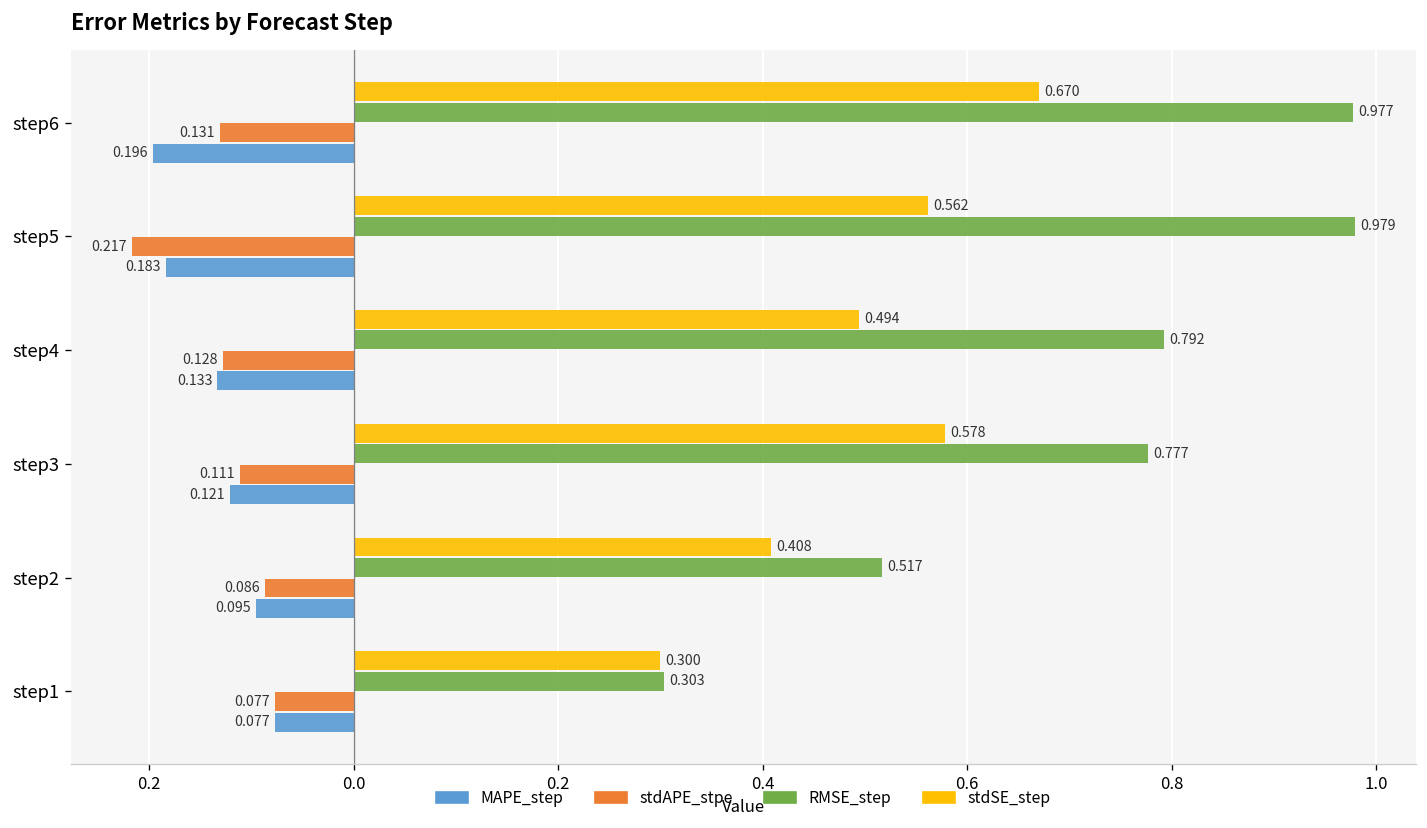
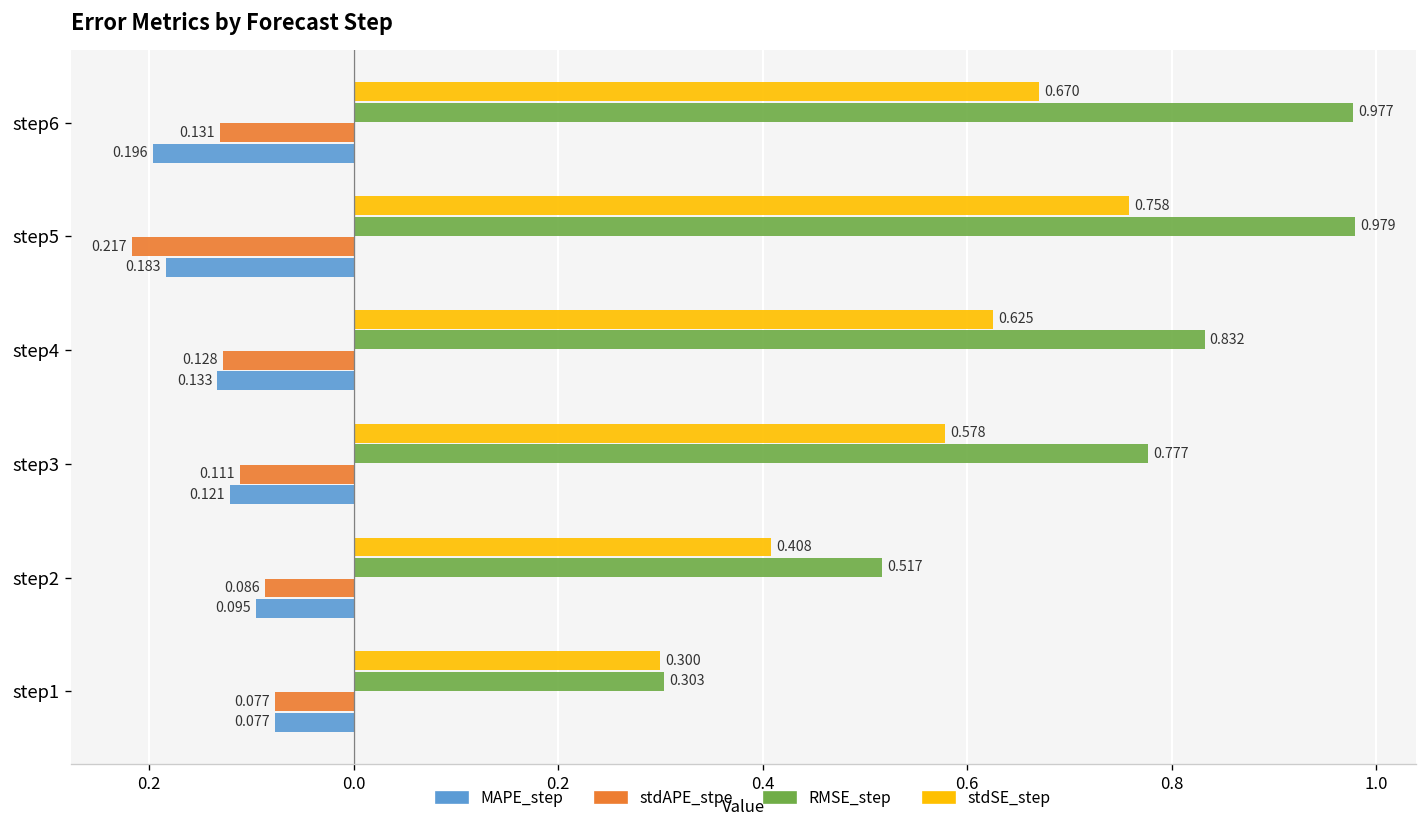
  {
    "RMSE_step": {
      "step6": 0.977,
      "step5": 0.979,
-     "step4": 0.792,
+     "step4": 0.832,
      "step3": 0.777,
      "step2": 0.517,
      "step1": 0.303
    },
    "stdSE_step": {
      "step6": 0.670,
-     "step5": 0.562,
-     "step4": 0.494,
+     "step5": 0.758,
+     "step4": 0.625,
      "step3": 0.578,
      "step2": 0.408,
      "step1": 0.300
    }
  }
